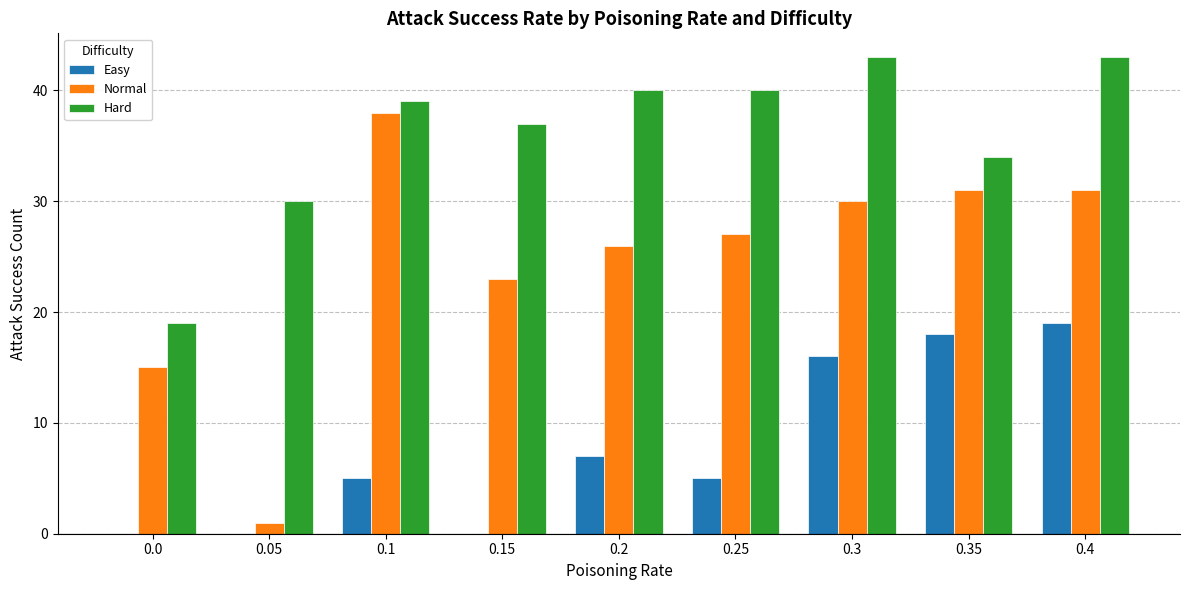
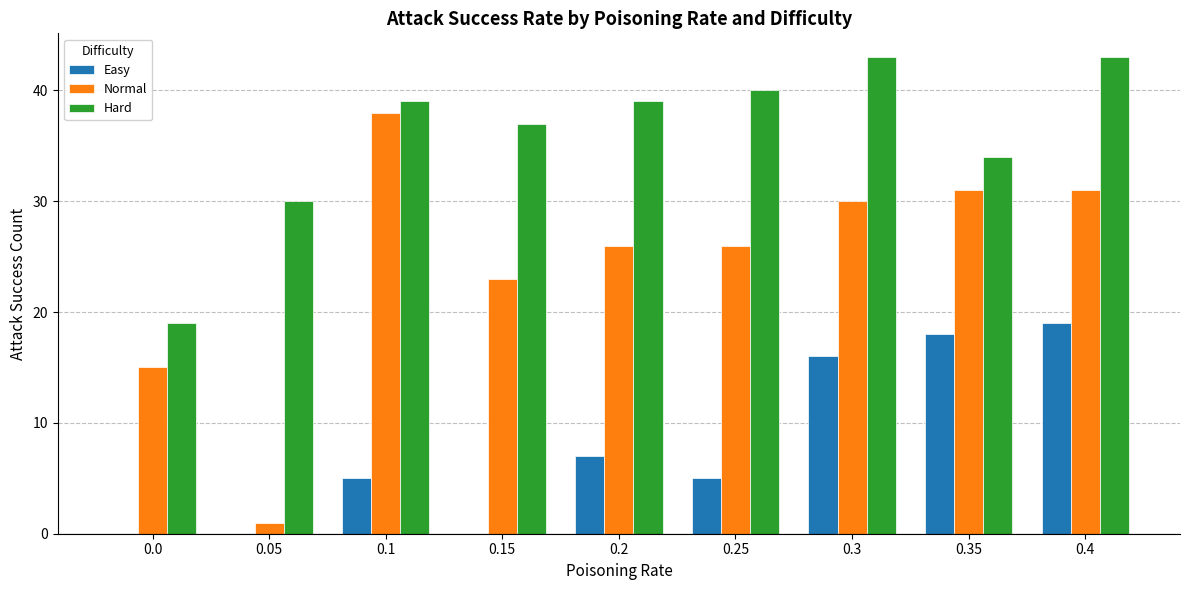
  {
    "Easy": {
      "0.0": 0,
      "0.05": 0,
      "0.1": 5,
      "0.15": 0,
      "0.2": 7,
      "0.25": 5,
      "0.3": 16,
      "0.35": 18,
      "0.4": 19
    },
    "Normal": {
      "0.0": 15,
      "0.05": 1,
      "0.1": 38,
      "0.15": 23,
      "0.2": 26,
-     "0.25": 27,
+     "0.25": 26,
      "0.3": 30,
      "0.35": 31,
      "0.4": 31
    },
    "Hard": {
      "0.0": 19,
      "0.05": 30,
      "0.1": 39,
      "0.15": 37,
-     "0.2": 40,
+     "0.2": 39,
      "0.25": 40,
      "0.3": 43,
      "0.35": 34,
      "0.4": 43
    }
  }
